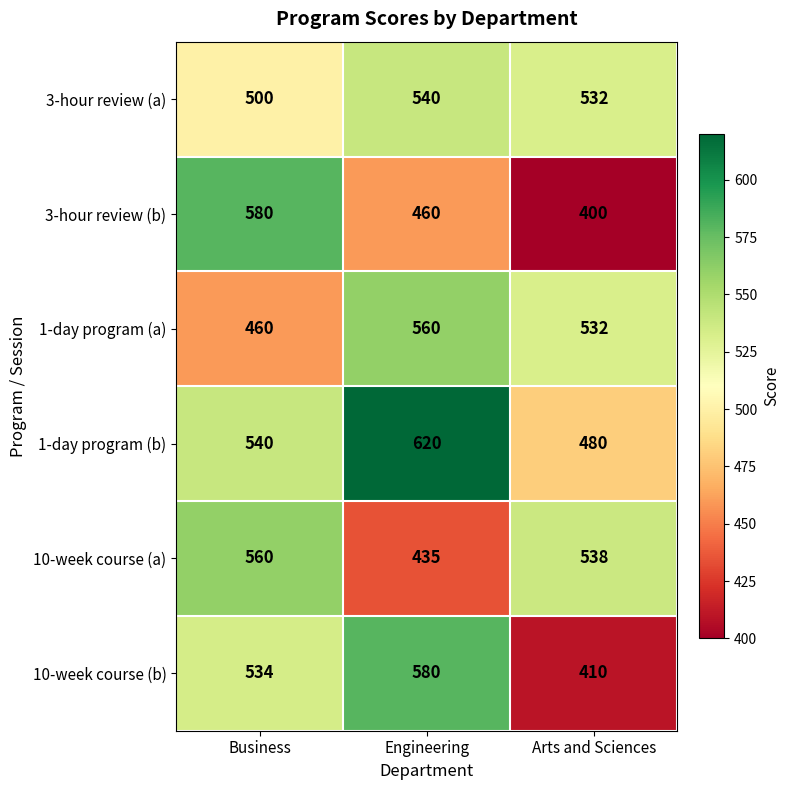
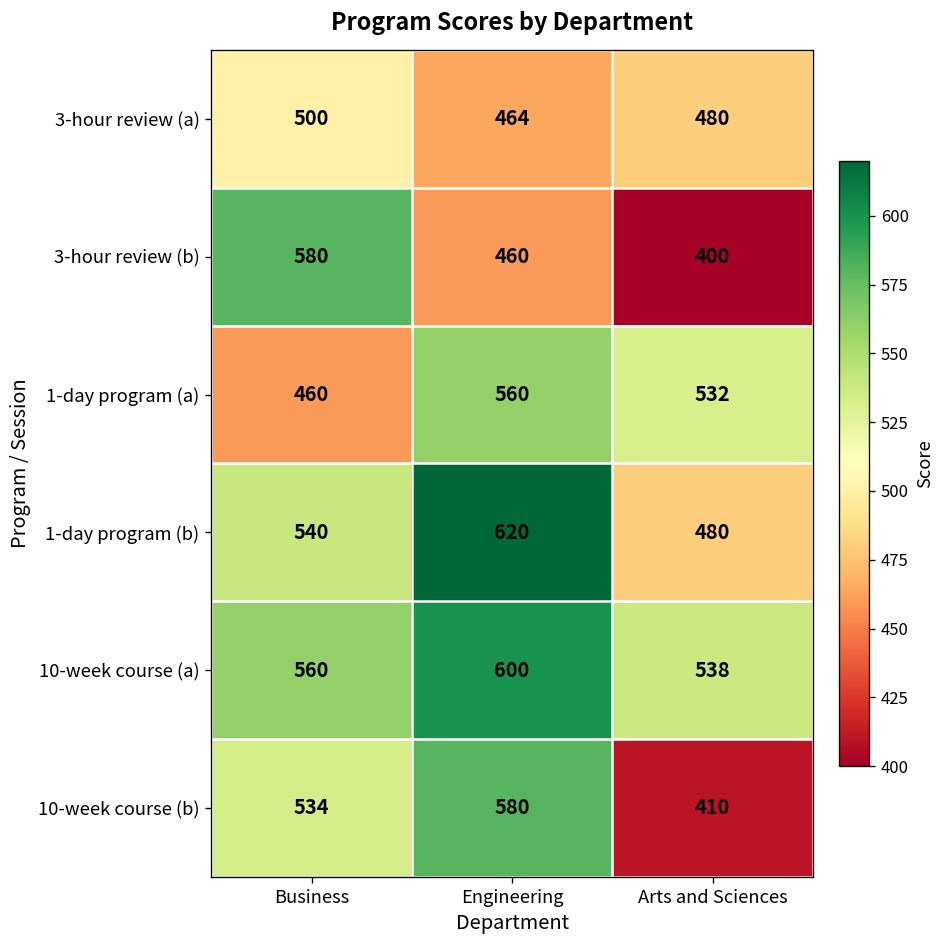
  {
    "3-hour review (a)": {
      "Business": 500,
-     "Engineering": 540,
-     "Arts and Sciences": 532
+     "Engineering": 464,
+     "Arts and Sciences": 480
    },
    "3-hour review (b)": {
      "Business": 580,
      "Engineering": 460,
      "Arts and Sciences": 400
    },
    "1-day program (a)": {
      "Business": 460,
      "Engineering": 560,
      "Arts and Sciences": 532
    },
    "1-day program (b)": {
      "Business": 540,
      "Engineering": 620,
      "Arts and Sciences": 480
    },
    "10-week course (a)": {
      "Business": 560,
-     "Engineering": 435,
+     "Engineering": 600,
      "Arts and Sciences": 538
    },
    "10-week course (b)": {
      "Business": 534,
      "Engineering": 580,
      "Arts and Sciences": 410
    }
  }
